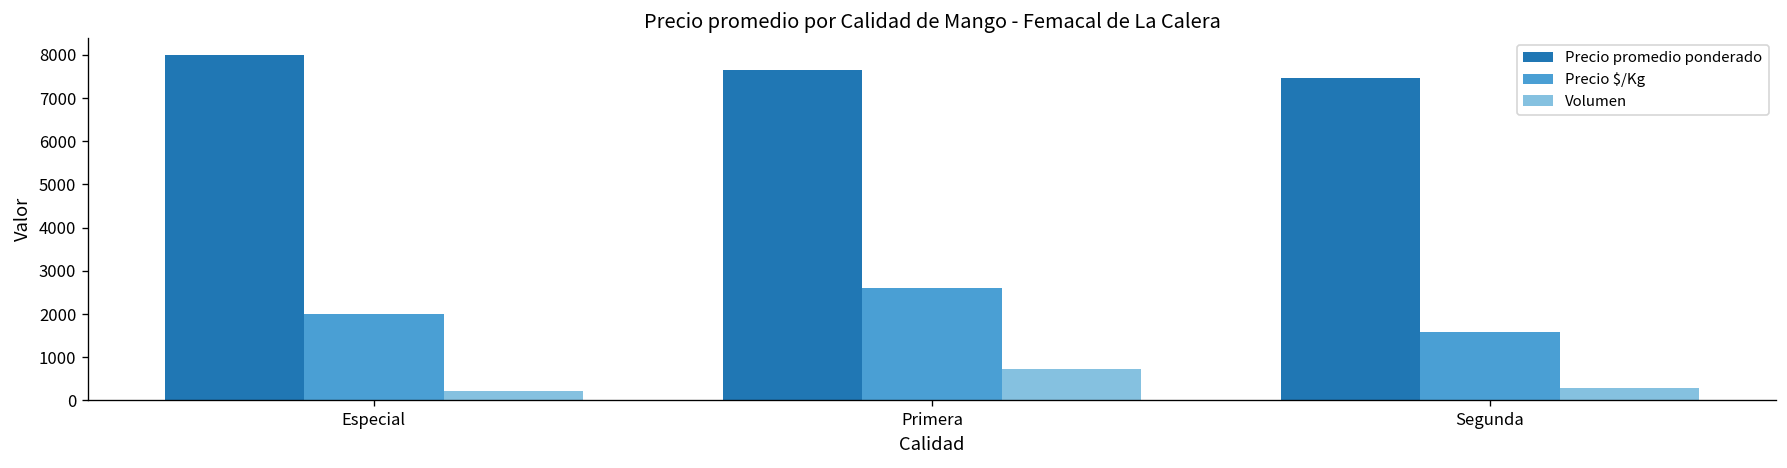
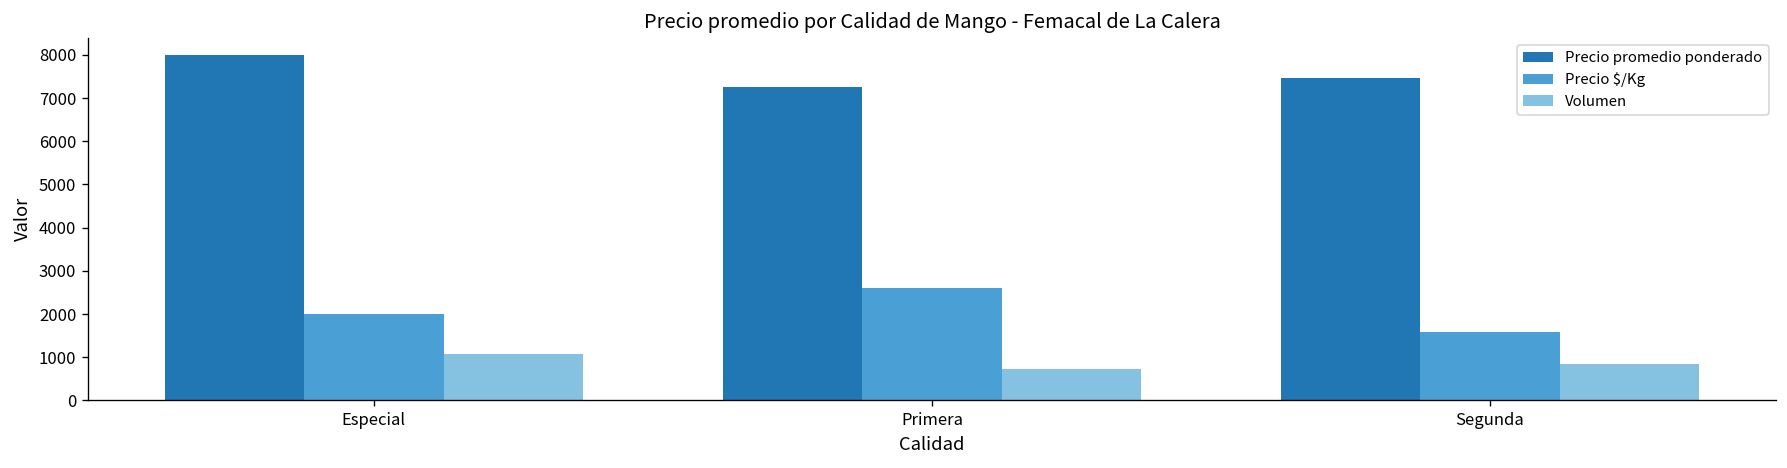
  {
    "Precio promedio ponderado": {
      "Especial": 8000,
-     "Primera": 7700,
+     "Primera": 7300,
      "Segunda": 7500
    },
    "Precio $/Kg": {
      "Especial": 2000,
      "Primera": 2600,
      "Segunda": 1600
    },
    "Volumen": {
-     "Especial": 200,
+     "Especial": 1100,
      "Primera": 700,
-     "Segunda": 300
+     "Segunda": 800
    }
  }
